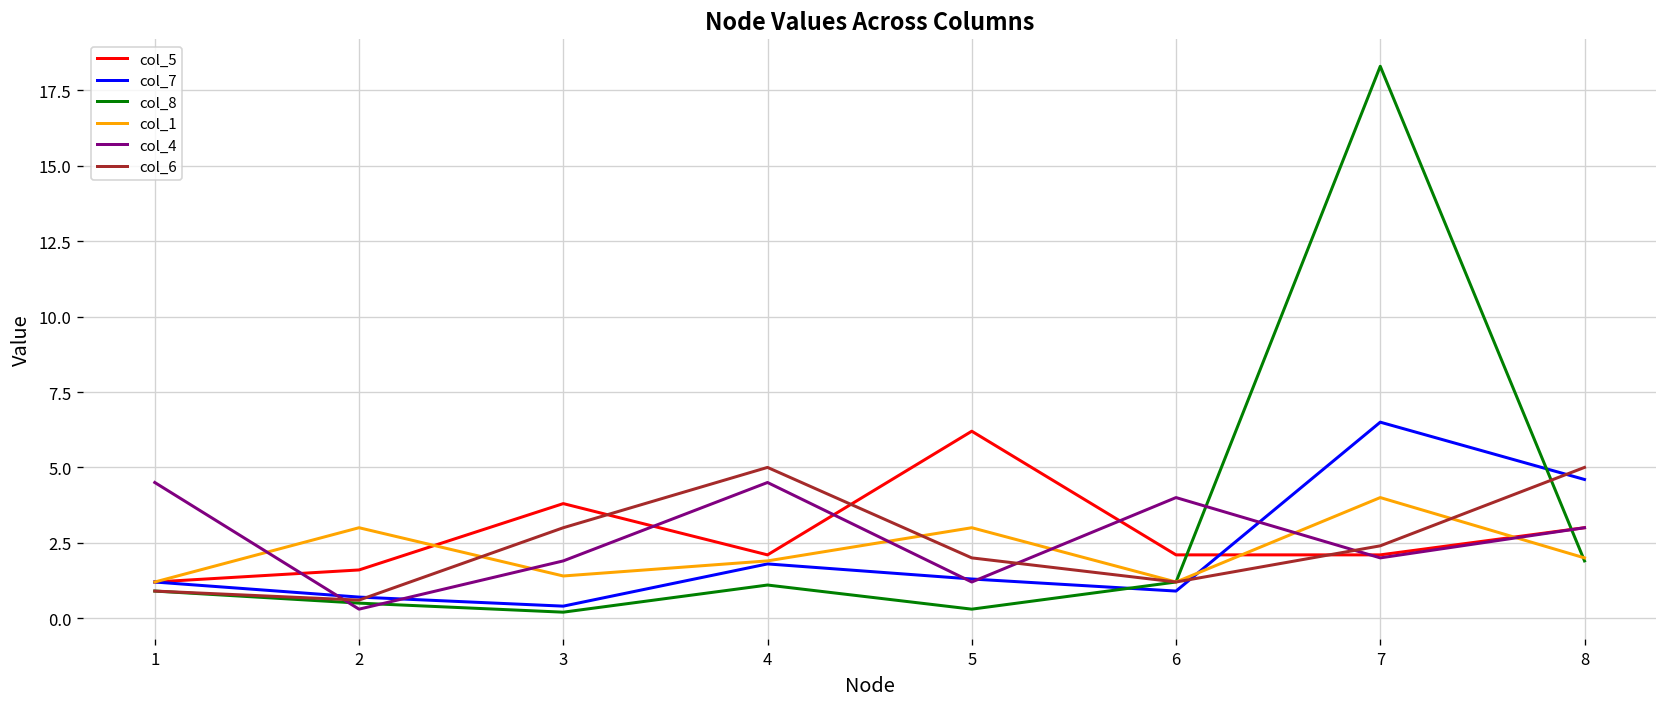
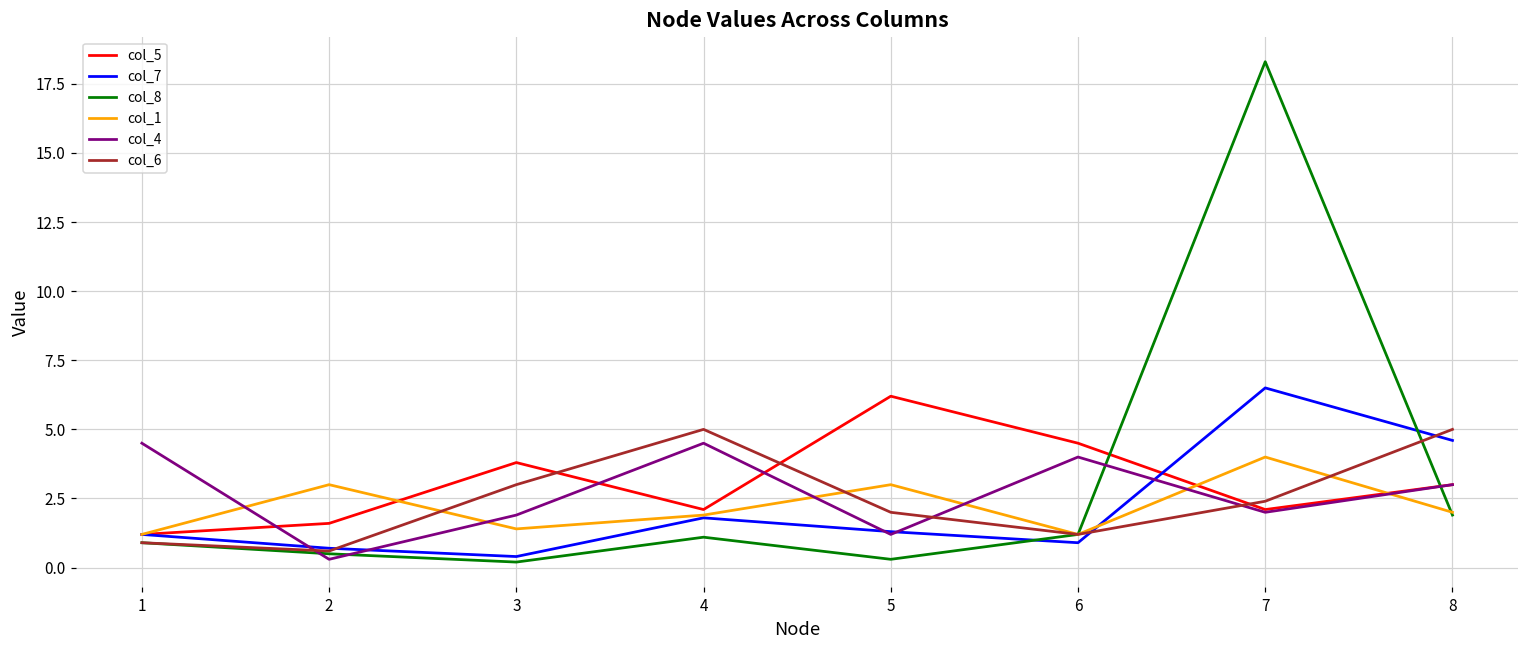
  {
    "col_5": {
      "2": 1.6,
      "3": 3.8,
      "4": 2.1,
      "5": 6.2,
-     "6": 2.1
+     "6": 4.5
    },
    "col_7": {
      "3": 0.4,
      "6": 0.9,
      "7": 6.5,
      "8": 4.6
    },
    "col_8": {
      "3": 0.2,
      "4": 1.1,
      "5": 0.3,
      "7": 18.3,
      "8": 1.9
    },
    "col_1": {
      "2": 3.0,
      "3": 1.4,
      "5": 3.0,
      "7": 4.0,
      "8": 2.0
    },
    "col_4": {
      "1": 4.5,
      "2": 0.3,
      "3": 1.9,
      "4": 4.5,
      "6": 4.0
    },
    "col_6": {
      "3": 3.0,
      "4": 5.0,
      "5": 2.0,
      "7": 2.4,
      "8": 5.0
    }
  }
